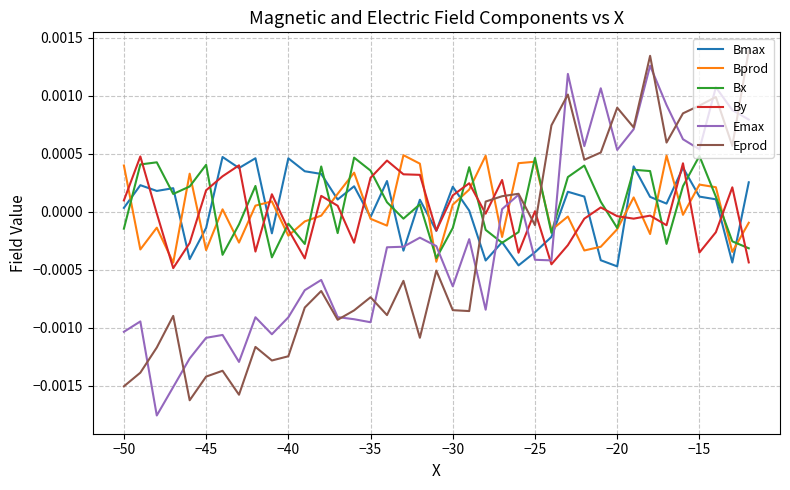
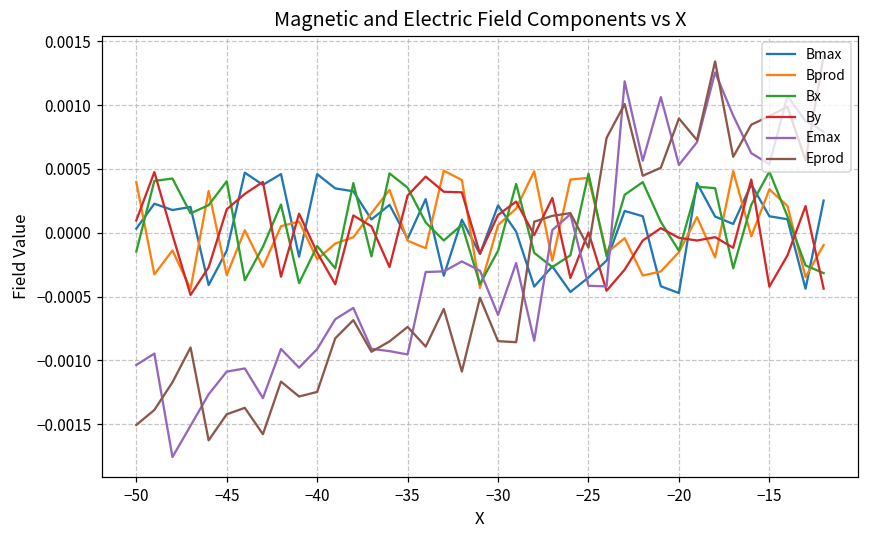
  {
    "Bmax": {
      "−50": 0.00003,
      "−45": -0.00014,
      "−40": 0.00046,
      "−30": 0.00021,
      "−25": -0.00035,
      "−20": -0.00047,
      "−15": 0.00013
    },
    "Bprod": {
      "−50": 0.00040,
      "−45": -0.00033,
      "−40": -0.00021,
      "−30": 0.00006,
      "−25": 0.00043,
-     "−15": 0.00023
+     "−15": 0.00034
    },
    "Bx": {
      "−50": -0.00015,
      "−45": 0.00040,
      "−40": -0.00010,
      "−35": 0.00035,
      "−30": -0.00014,
      "−25": 0.00046
    },
    "By": {
      "−50": 0.00010,
      "−45": 0.00018,
      "−40": -0.00016,
      "−35": 0.00029,
      "−30": 0.00014,
      "−25": 0.00000,
      "−20": -0.00004,
-     "−15": -0.00035
+     "−15": -0.00042
    },
    "Emax": {
      "−50": -0.00104,
      "−45": -0.00109,
      "−40": -0.00091,
      "−35": -0.00095,
      "−30": -0.00064,
      "−25": -0.00042,
      "−20": 0.00053
    },
    "Eprod": {
      "−50": -0.00151,
      "−45": -0.00142,
      "−40": -0.00125,
      "−35": -0.00074,
      "−30": -0.00085,
      "−25": -0.00012,
      "−20": 0.00090
    }
  }
